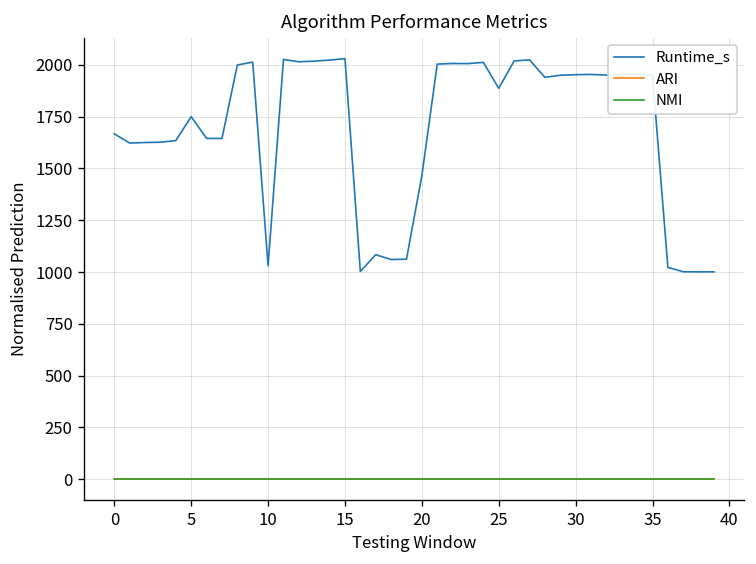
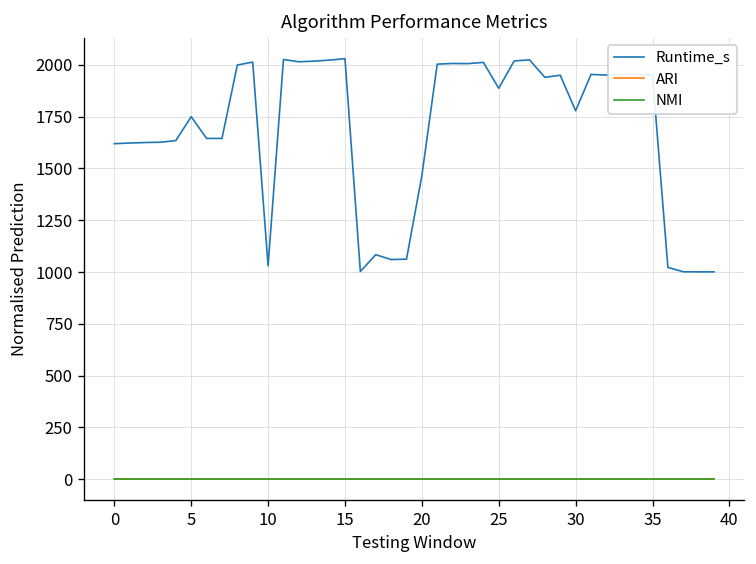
  {
    "Runtime_s": {
-     "0": 1670,
+     "0": 1620,
      "5": 1750,
      "10": 1030,
      "15": 2030,
      "20": 1460,
      "25": 1890,
-     "30": 1950
+     "30": 1780
    },
    "NMI": {
      "0": 0,
      "5": 0,
      "10": 0,
      "15": 0,
      "20": 0,
      "25": 0,
      "30": 0,
      "35": 0
    }
  }
